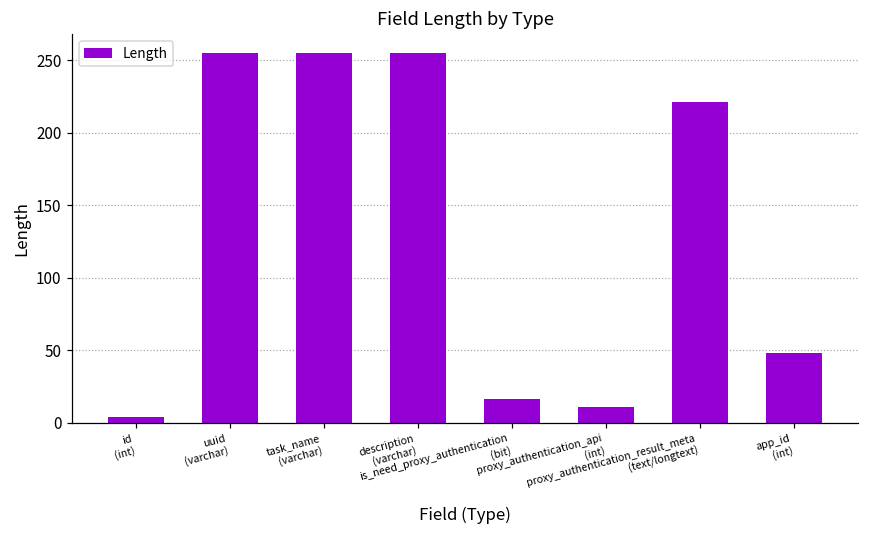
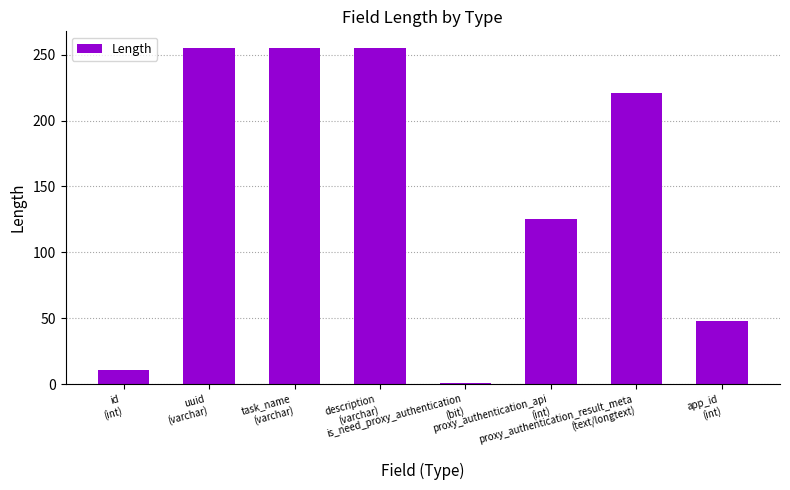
  {
-   "id (int)": 4,
+   "id (int)": 11,
    "uuid (varchar)": 255,
    "task_name (varchar)": 255,
    "description (varchar)": 255,
-   "is_need_proxy_authentication (bit)": 16,
-   "proxy_authentication_api (int)": 11,
+   "is_need_proxy_authentication (bit)": 1,
+   "proxy_authentication_api (int)": 125,
    "proxy_authentication_result_meta (text/longtext)": 221,
    "app_id (int)": 48
  }
